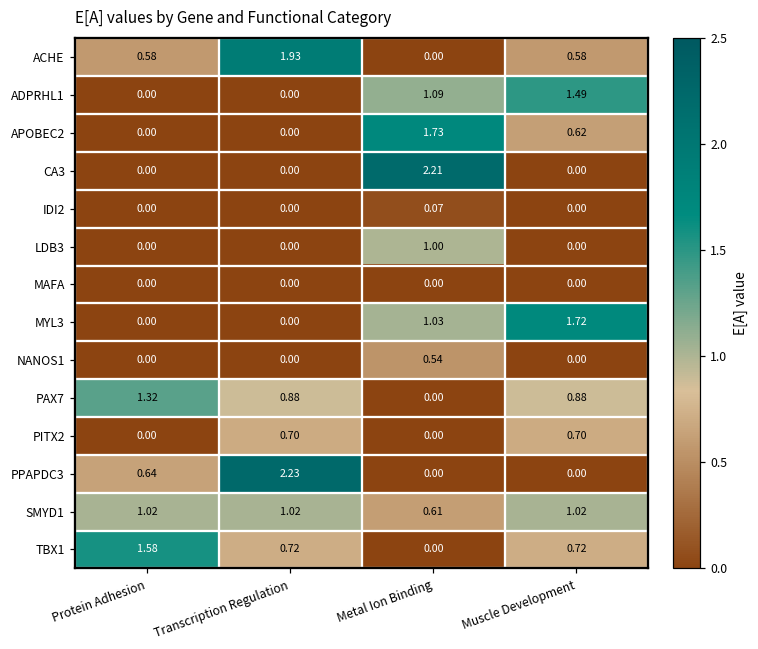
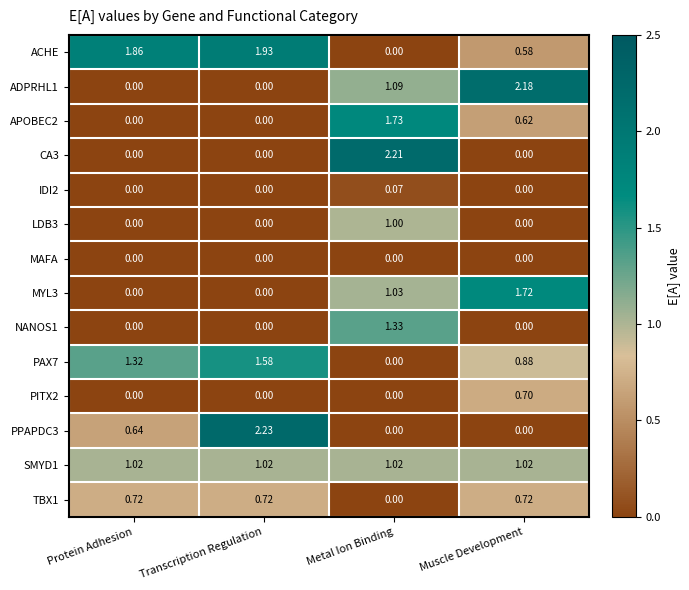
  {
    "ACHE": {
-     "Protein Adhesion": 0.58,
+     "Protein Adhesion": 1.86,
      "Transcription Regulation": 1.93,
      "Metal Ion Binding": 0.00,
      "Muscle Development": 0.58
    },
    "ADPRHL1": {
      "Protein Adhesion": 0.00,
      "Transcription Regulation": 0.00,
      "Metal Ion Binding": 1.09,
-     "Muscle Development": 1.49
+     "Muscle Development": 2.18
    },
    "APOBEC2": {
      "Protein Adhesion": 0.00,
      "Transcription Regulation": 0.00,
      "Metal Ion Binding": 1.73,
      "Muscle Development": 0.62
    },
    "CA3": {
      "Protein Adhesion": 0.00,
      "Transcription Regulation": 0.00,
      "Metal Ion Binding": 2.21,
      "Muscle Development": 0.00
    },
    "IDI2": {
      "Protein Adhesion": 0.00,
      "Transcription Regulation": 0.00,
      "Metal Ion Binding": 0.07,
      "Muscle Development": 0.00
    },
    "LDB3": {
      "Protein Adhesion": 0.00,
      "Transcription Regulation": 0.00,
      "Metal Ion Binding": 1.00,
      "Muscle Development": 0.00
    },
    "MAFA": {
      "Protein Adhesion": 0.00,
      "Transcription Regulation": 0.00,
      "Metal Ion Binding": 0.00,
      "Muscle Development": 0.00
    },
    "MYL3": {
      "Protein Adhesion": 0.00,
      "Transcription Regulation": 0.00,
      "Metal Ion Binding": 1.03,
      "Muscle Development": 1.72
    },
    "NANOS1": {
      "Protein Adhesion": 0.00,
      "Transcription Regulation": 0.00,
-     "Metal Ion Binding": 0.54,
+     "Metal Ion Binding": 1.33,
      "Muscle Development": 0.00
    },
    "PAX7": {
      "Protein Adhesion": 1.32,
-     "Transcription Regulation": 0.88,
+     "Transcription Regulation": 1.58,
      "Metal Ion Binding": 0.00,
      "Muscle Development": 0.88
    },
    "PITX2": {
      "Protein Adhesion": 0.00,
-     "Transcription Regulation": 0.70,
+     "Transcription Regulation": 0.00,
      "Metal Ion Binding": 0.00,
      "Muscle Development": 0.70
    },
    "PPAPDC3": {
      "Protein Adhesion": 0.64,
      "Transcription Regulation": 2.23,
      "Metal Ion Binding": 0.00,
      "Muscle Development": 0.00
    },
    "SMYD1": {
      "Protein Adhesion": 1.02,
      "Transcription Regulation": 1.02,
-     "Metal Ion Binding": 0.61,
+     "Metal Ion Binding": 1.02,
      "Muscle Development": 1.02
    },
    "TBX1": {
-     "Protein Adhesion": 1.58,
+     "Protein Adhesion": 0.72,
      "Transcription Regulation": 0.72,
      "Metal Ion Binding": 0.00,
      "Muscle Development": 0.72
    }
  }
